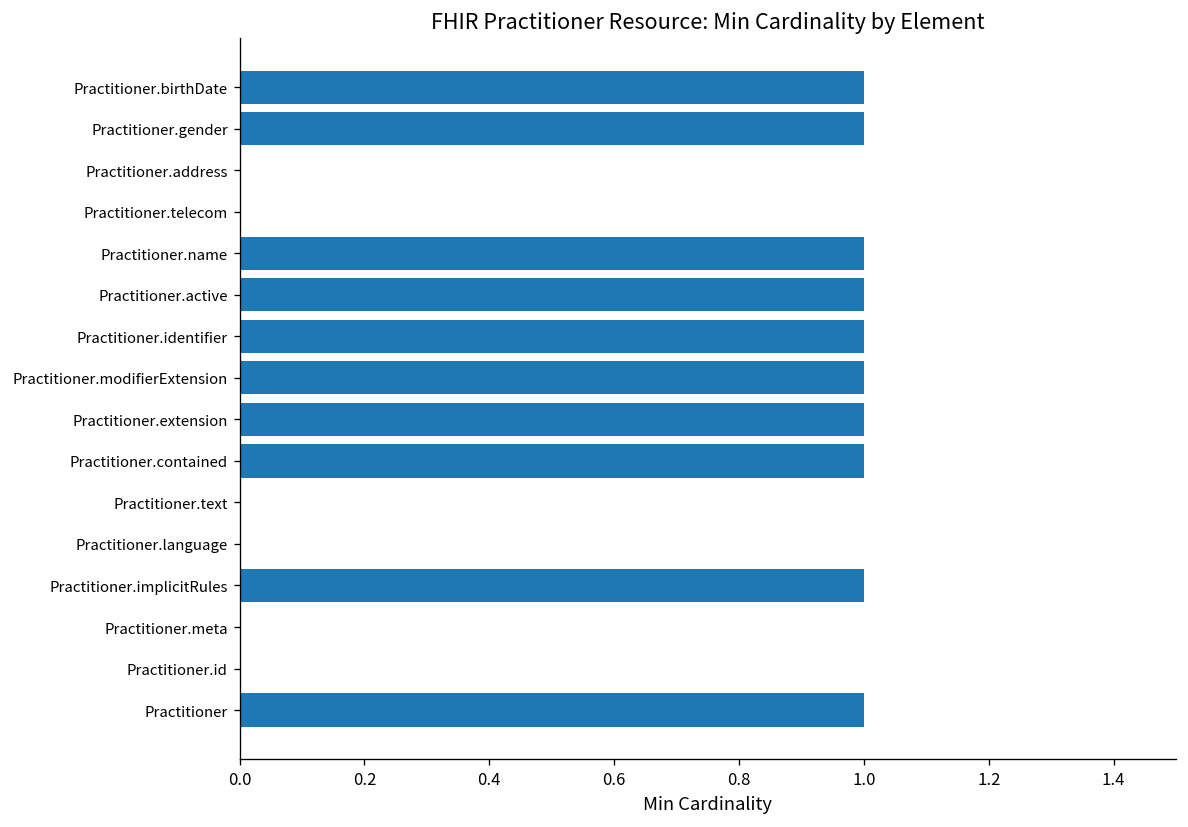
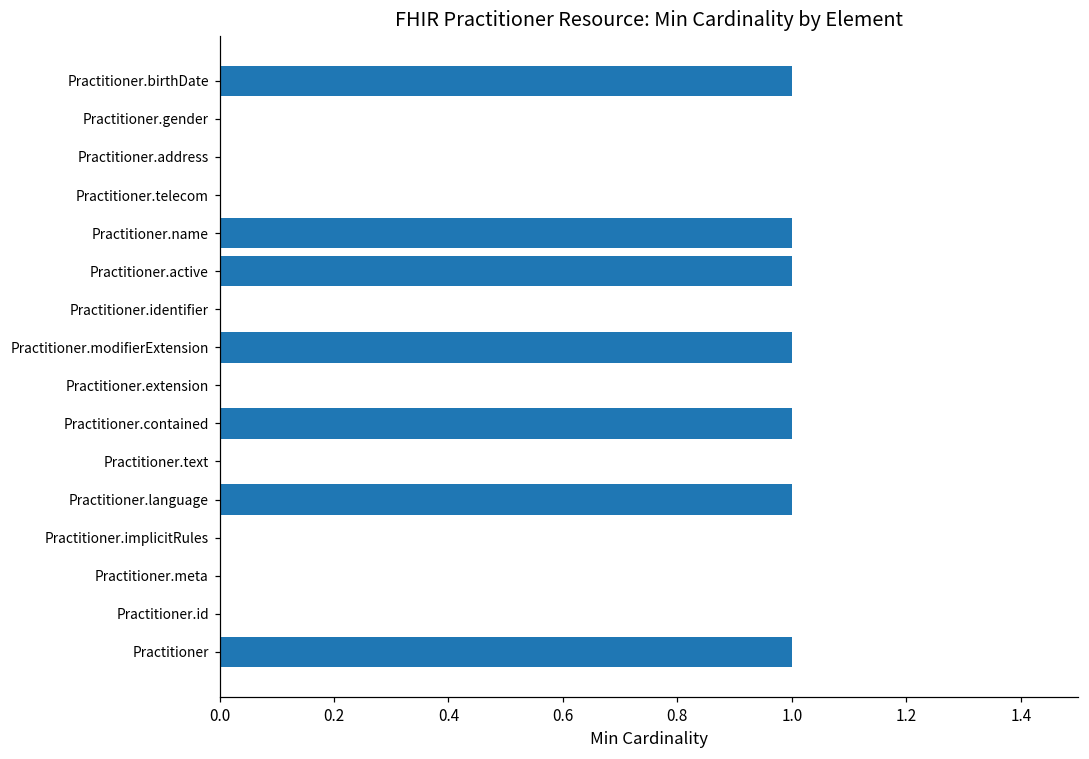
  {
    "Practitioner.birthDate": 1,
-   "Practitioner.gender": 1,
+   "Practitioner.gender": 0,
    "Practitioner.address": 0,
    "Practitioner.telecom": 0,
    "Practitioner.name": 1,
    "Practitioner.active": 1,
-   "Practitioner.identifier": 1,
+   "Practitioner.identifier": 0,
    "Practitioner.modifierExtension": 1,
-   "Practitioner.extension": 1,
+   "Practitioner.extension": 0,
    "Practitioner.contained": 1,
    "Practitioner.text": 0,
-   "Practitioner.language": 0,
-   "Practitioner.implicitRules": 1,
+   "Practitioner.language": 1,
+   "Practitioner.implicitRules": 0,
    "Practitioner.meta": 0,
    "Practitioner.id": 0,
    "Practitioner": 1
  }
